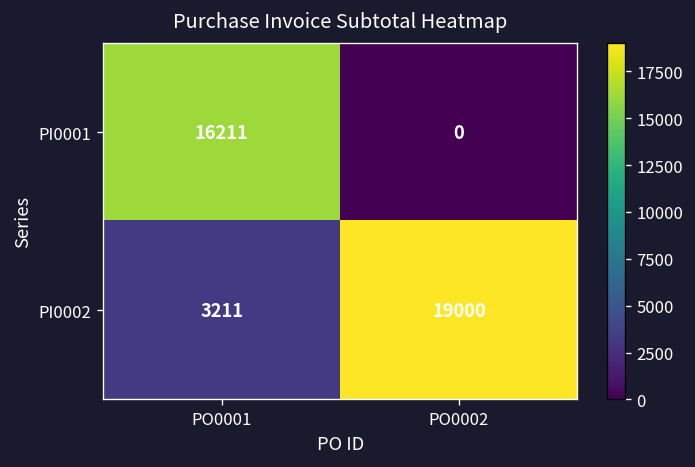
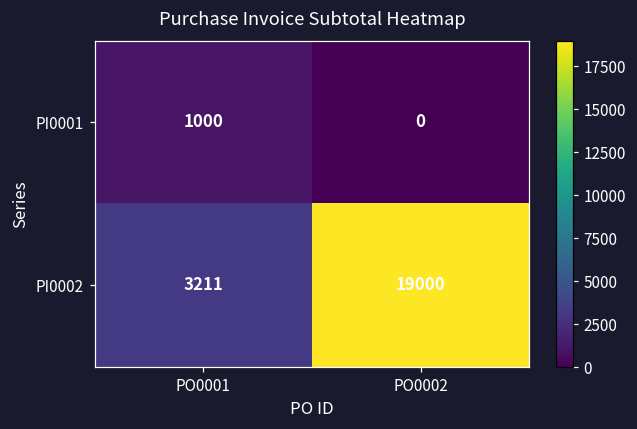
  {
    "PI0001": {
-     "PO0001": 16211,
+     "PO0001": 1000,
      "PO0002": 0
    },
    "PI0002": {
      "PO0001": 3211,
      "PO0002": 19000
    }
  }
